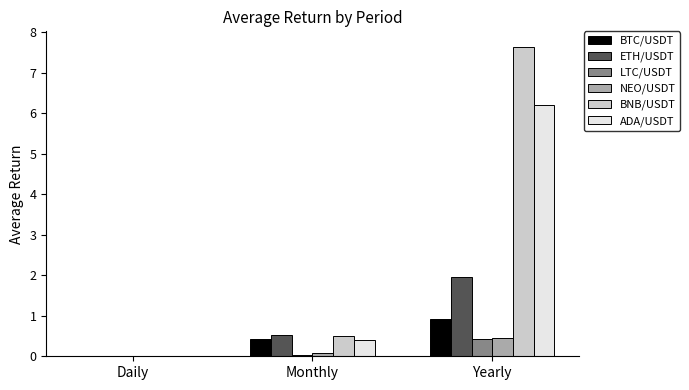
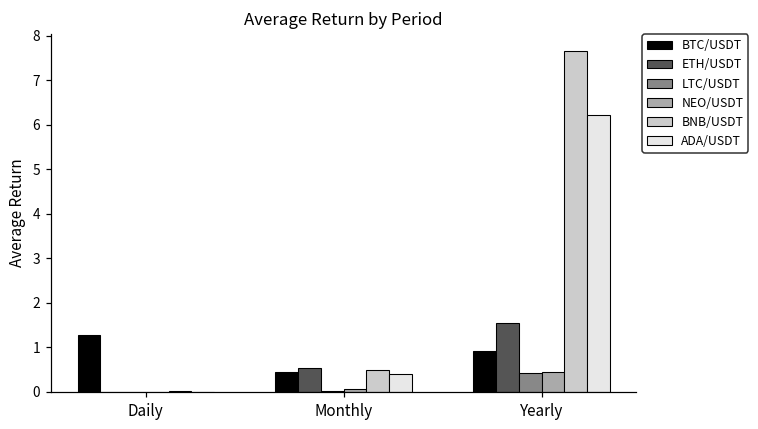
  {
    "BTC/USDT": {
-     "Daily": 0.0,
+     "Daily": 1.3,
      "Monthly": 0.4,
      "Yearly": 0.9
    },
    "ETH/USDT": {
      "Monthly": 0.5,
-     "Yearly": 2.0
+     "Yearly": 1.5
    }
  }
